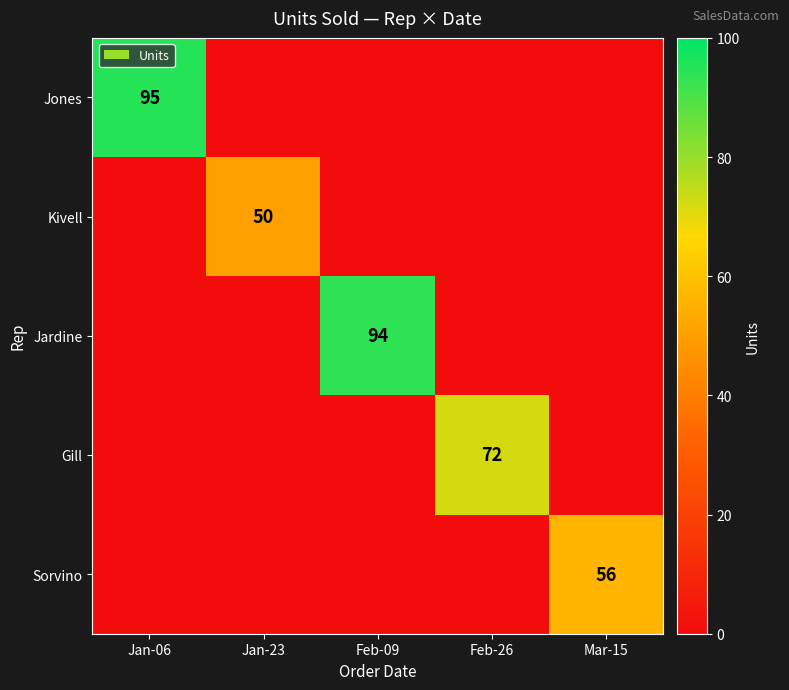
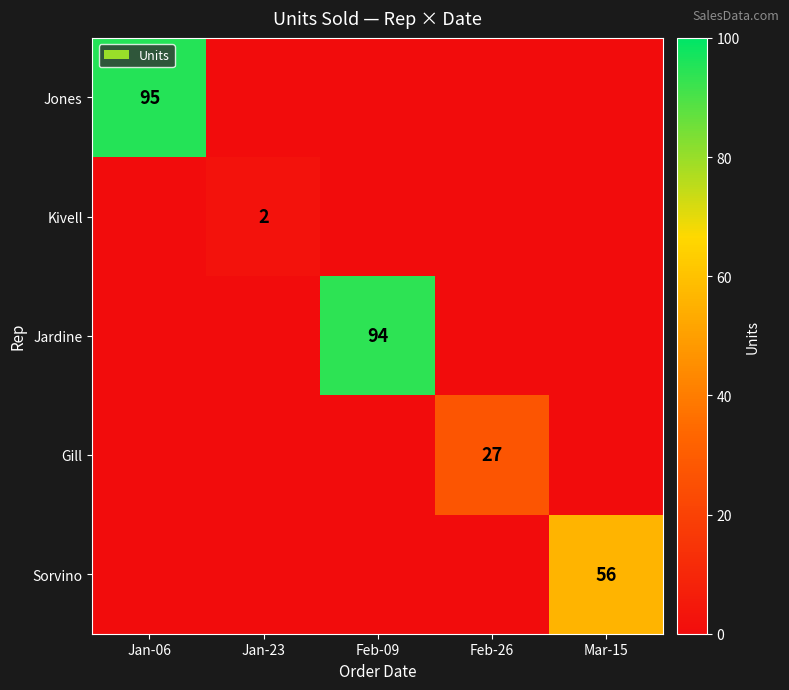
  {
    "Jones": {
      "Jan-06": 95
    },
    "Kivell": {
-     "Jan-23": 50
+     "Jan-23": 2
    },
    "Jardine": {
      "Feb-09": 94
    },
    "Gill": {
-     "Feb-26": 72
+     "Feb-26": 27
    },
    "Sorvino": {
      "Mar-15": 56
    }
  }
